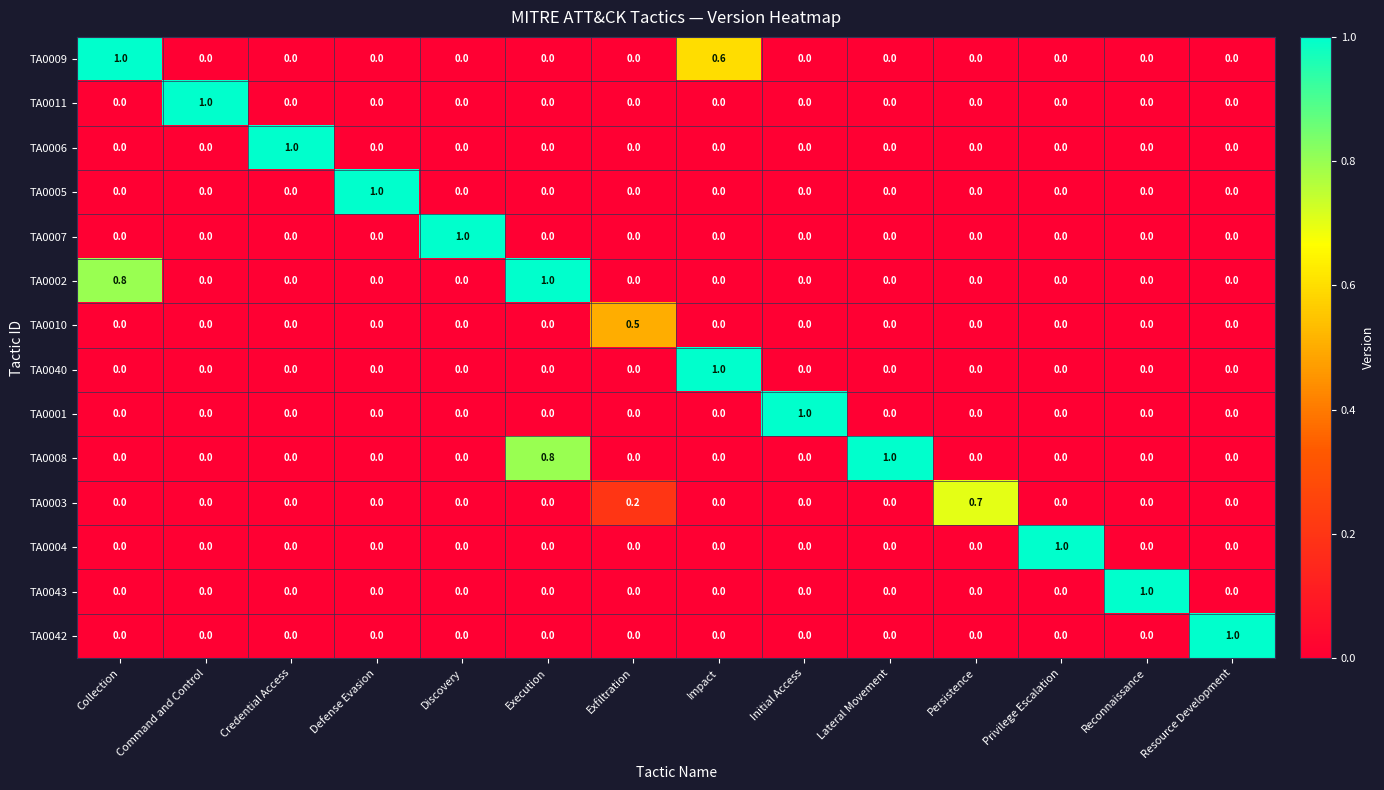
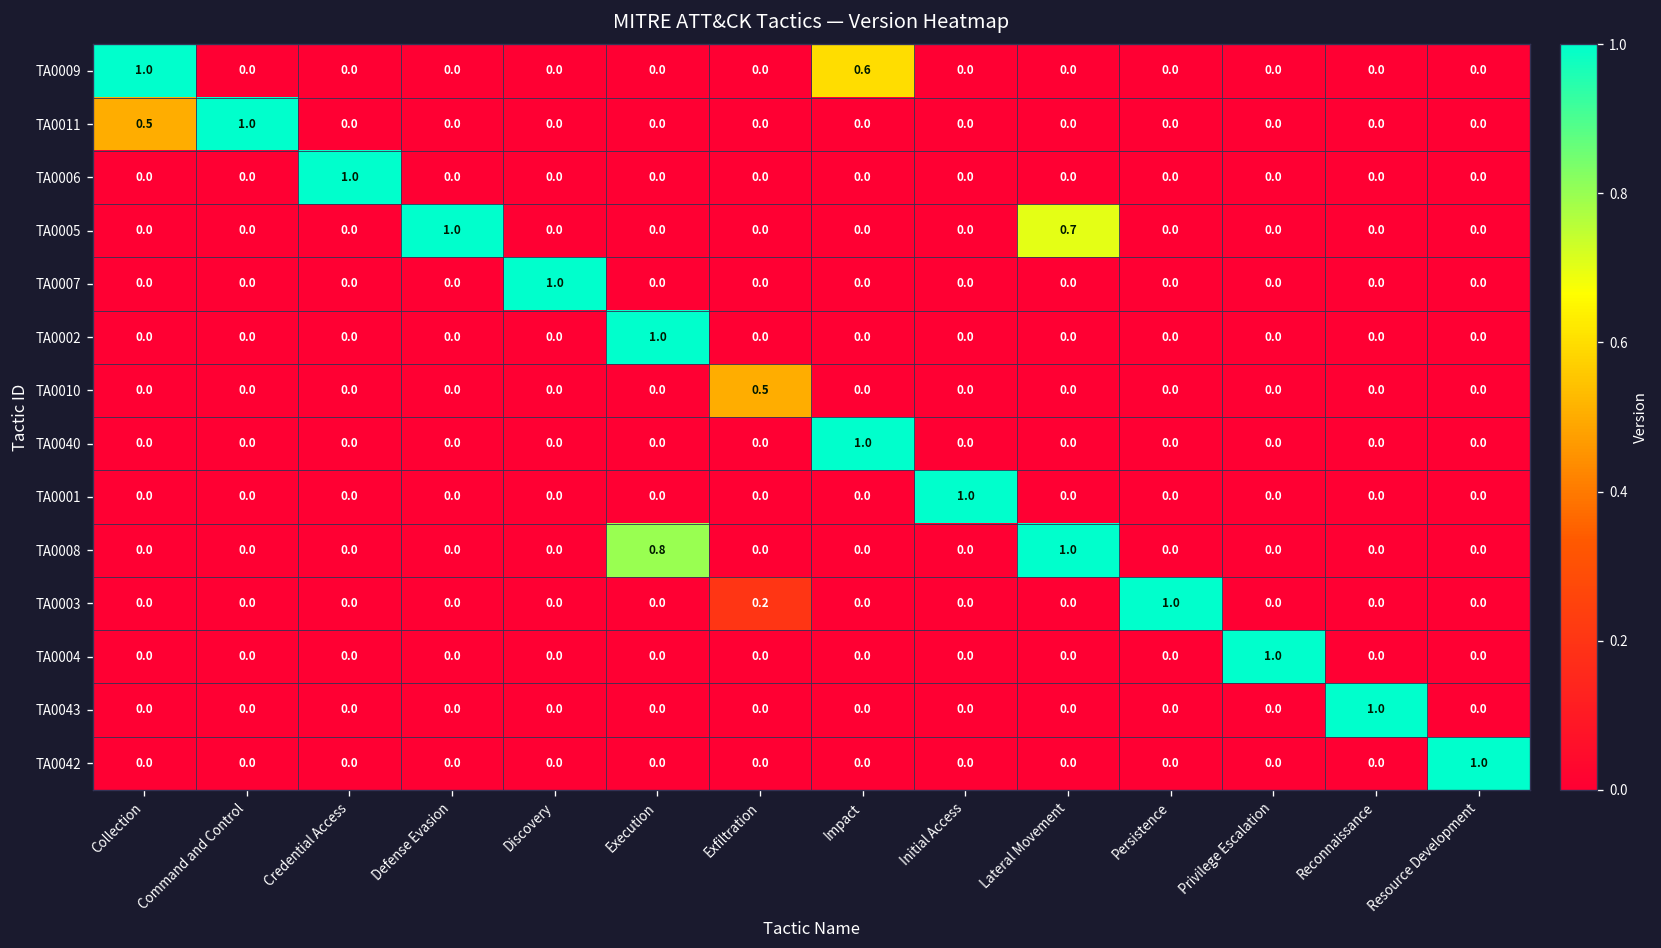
  {
    "TA0009": {
      "Collection": 1.0,
      "Command and Control": 0.0,
      "Credential Access": 0.0,
      "Defense Evasion": 0.0,
      "Discovery": 0.0,
      "Execution": 0.0,
      "Exfiltration": 0.0,
      "Impact": 0.6,
      "Initial Access": 0.0,
      "Lateral Movement": 0.0,
      "Persistence": 0.0,
      "Privilege Escalation": 0.0,
      "Reconnaissance": 0.0,
      "Resource Development": 0.0
    },
    "TA0011": {
-     "Collection": 0.0,
+     "Collection": 0.5,
      "Command and Control": 1.0,
      "Credential Access": 0.0,
      "Defense Evasion": 0.0,
      "Discovery": 0.0,
      "Execution": 0.0,
      "Exfiltration": 0.0,
      "Impact": 0.0,
      "Initial Access": 0.0,
      "Lateral Movement": 0.0,
      "Persistence": 0.0,
      "Privilege Escalation": 0.0,
      "Reconnaissance": 0.0,
      "Resource Development": 0.0
    },
    "TA0006": {
      "Collection": 0.0,
      "Command and Control": 0.0,
      "Credential Access": 1.0,
      "Defense Evasion": 0.0,
      "Discovery": 0.0,
      "Execution": 0.0,
      "Exfiltration": 0.0,
      "Impact": 0.0,
      "Initial Access": 0.0,
      "Lateral Movement": 0.0,
      "Persistence": 0.0,
      "Privilege Escalation": 0.0,
      "Reconnaissance": 0.0,
      "Resource Development": 0.0
    },
    "TA0005": {
      "Collection": 0.0,
      "Command and Control": 0.0,
      "Credential Access": 0.0,
      "Defense Evasion": 1.0,
      "Discovery": 0.0,
      "Execution": 0.0,
      "Exfiltration": 0.0,
      "Impact": 0.0,
      "Initial Access": 0.0,
-     "Lateral Movement": 0.0,
+     "Lateral Movement": 0.7,
      "Persistence": 0.0,
      "Privilege Escalation": 0.0,
      "Reconnaissance": 0.0,
      "Resource Development": 0.0
    },
    "TA0007": {
      "Collection": 0.0,
      "Command and Control": 0.0,
      "Credential Access": 0.0,
      "Defense Evasion": 0.0,
      "Discovery": 1.0,
      "Execution": 0.0,
      "Exfiltration": 0.0,
      "Impact": 0.0,
      "Initial Access": 0.0,
      "Lateral Movement": 0.0,
      "Persistence": 0.0,
      "Privilege Escalation": 0.0,
      "Reconnaissance": 0.0,
      "Resource Development": 0.0
    },
    "TA0002": {
-     "Collection": 0.8,
+     "Collection": 0.0,
      "Command and Control": 0.0,
      "Credential Access": 0.0,
      "Defense Evasion": 0.0,
      "Discovery": 0.0,
      "Execution": 1.0,
      "Exfiltration": 0.0,
      "Impact": 0.0,
      "Initial Access": 0.0,
      "Lateral Movement": 0.0,
      "Persistence": 0.0,
      "Privilege Escalation": 0.0,
      "Reconnaissance": 0.0,
      "Resource Development": 0.0
    },
    "TA0010": {
      "Collection": 0.0,
      "Command and Control": 0.0,
      "Credential Access": 0.0,
      "Defense Evasion": 0.0,
      "Discovery": 0.0,
      "Execution": 0.0,
      "Exfiltration": 0.5,
      "Impact": 0.0,
      "Initial Access": 0.0,
      "Lateral Movement": 0.0,
      "Persistence": 0.0,
      "Privilege Escalation": 0.0,
      "Reconnaissance": 0.0,
      "Resource Development": 0.0
    },
    "TA0040": {
      "Collection": 0.0,
      "Command and Control": 0.0,
      "Credential Access": 0.0,
      "Defense Evasion": 0.0,
      "Discovery": 0.0,
      "Execution": 0.0,
      "Exfiltration": 0.0,
      "Impact": 1.0,
      "Initial Access": 0.0,
      "Lateral Movement": 0.0,
      "Persistence": 0.0,
      "Privilege Escalation": 0.0,
      "Reconnaissance": 0.0,
      "Resource Development": 0.0
    },
    "TA0001": {
      "Collection": 0.0,
      "Command and Control": 0.0,
      "Credential Access": 0.0,
      "Defense Evasion": 0.0,
      "Discovery": 0.0,
      "Execution": 0.0,
      "Exfiltration": 0.0,
      "Impact": 0.0,
      "Initial Access": 1.0,
      "Lateral Movement": 0.0,
      "Persistence": 0.0,
      "Privilege Escalation": 0.0,
      "Reconnaissance": 0.0,
      "Resource Development": 0.0
    },
    "TA0008": {
      "Collection": 0.0,
      "Command and Control": 0.0,
      "Credential Access": 0.0,
      "Defense Evasion": 0.0,
      "Discovery": 0.0,
      "Execution": 0.8,
      "Exfiltration": 0.0,
      "Impact": 0.0,
      "Initial Access": 0.0,
      "Lateral Movement": 1.0,
      "Persistence": 0.0,
      "Privilege Escalation": 0.0,
      "Reconnaissance": 0.0,
      "Resource Development": 0.0
    },
    "TA0003": {
      "Collection": 0.0,
      "Command and Control": 0.0,
      "Credential Access": 0.0,
      "Defense Evasion": 0.0,
      "Discovery": 0.0,
      "Execution": 0.0,
      "Exfiltration": 0.2,
      "Impact": 0.0,
      "Initial Access": 0.0,
      "Lateral Movement": 0.0,
-     "Persistence": 0.7,
+     "Persistence": 1.0,
      "Privilege Escalation": 0.0,
      "Reconnaissance": 0.0,
      "Resource Development": 0.0
    },
    "TA0004": {
      "Collection": 0.0,
      "Command and Control": 0.0,
      "Credential Access": 0.0,
      "Defense Evasion": 0.0,
      "Discovery": 0.0,
      "Execution": 0.0,
      "Exfiltration": 0.0,
      "Impact": 0.0,
      "Initial Access": 0.0,
      "Lateral Movement": 0.0,
      "Persistence": 0.0,
      "Privilege Escalation": 1.0,
      "Reconnaissance": 0.0,
      "Resource Development": 0.0
    },
    "TA0043": {
      "Collection": 0.0,
      "Command and Control": 0.0,
      "Credential Access": 0.0,
      "Defense Evasion": 0.0,
      "Discovery": 0.0,
      "Execution": 0.0,
      "Exfiltration": 0.0,
      "Impact": 0.0,
      "Initial Access": 0.0,
      "Lateral Movement": 0.0,
      "Persistence": 0.0,
      "Privilege Escalation": 0.0,
      "Reconnaissance": 1.0,
      "Resource Development": 0.0
    },
    "TA0042": {
      "Collection": 0.0,
      "Command and Control": 0.0,
      "Credential Access": 0.0,
      "Defense Evasion": 0.0,
      "Discovery": 0.0,
      "Execution": 0.0,
      "Exfiltration": 0.0,
      "Impact": 0.0,
      "Initial Access": 0.0,
      "Lateral Movement": 0.0,
      "Persistence": 0.0,
      "Privilege Escalation": 0.0,
      "Reconnaissance": 0.0,
      "Resource Development": 1.0
    }
  }
